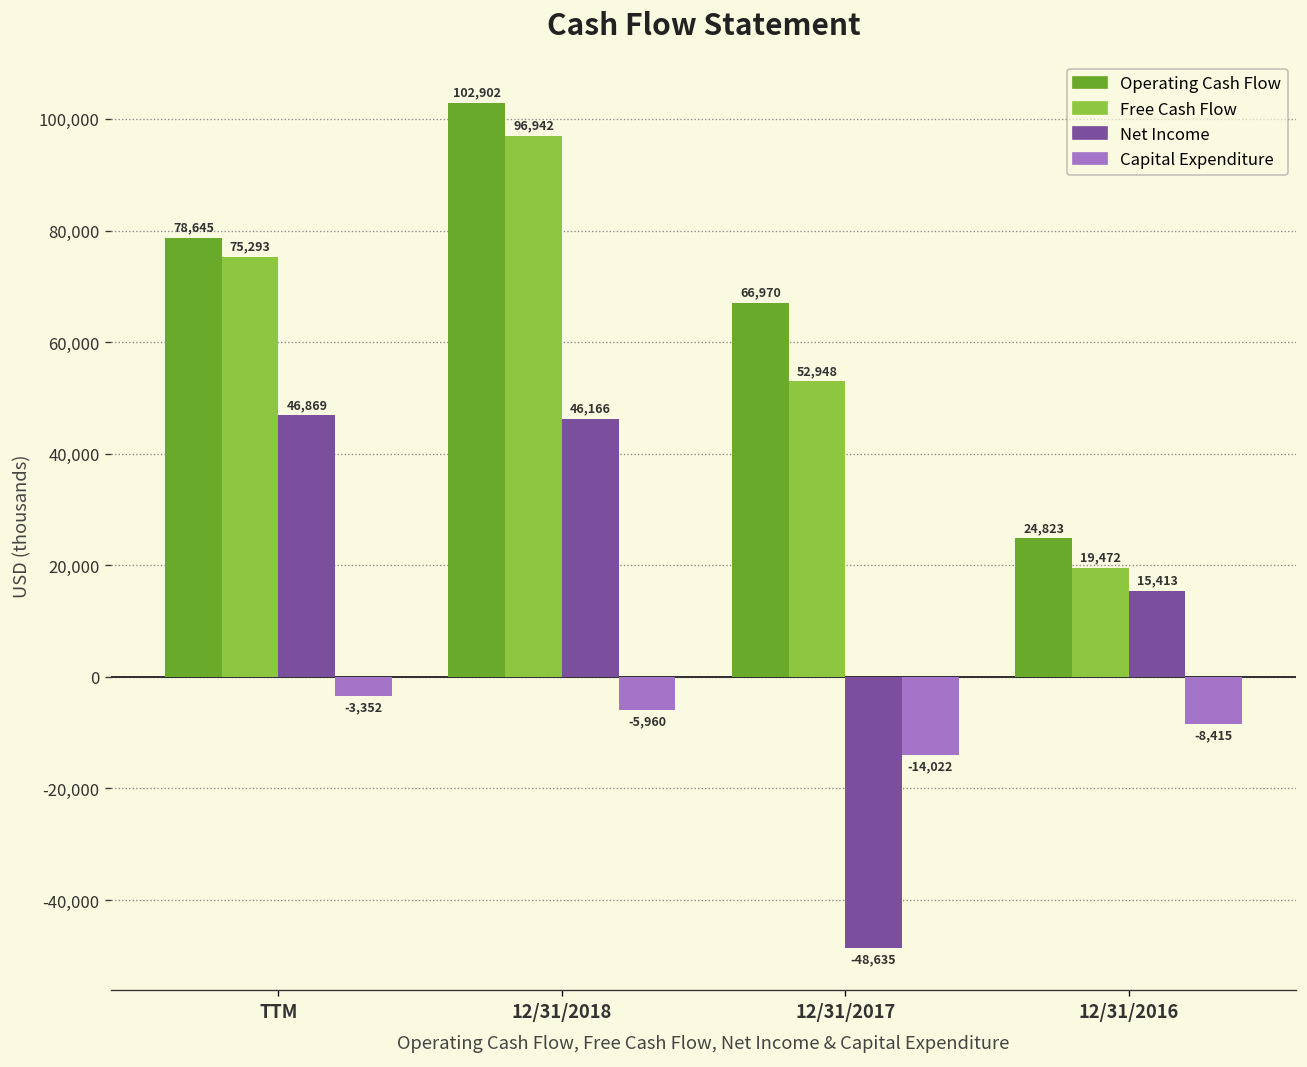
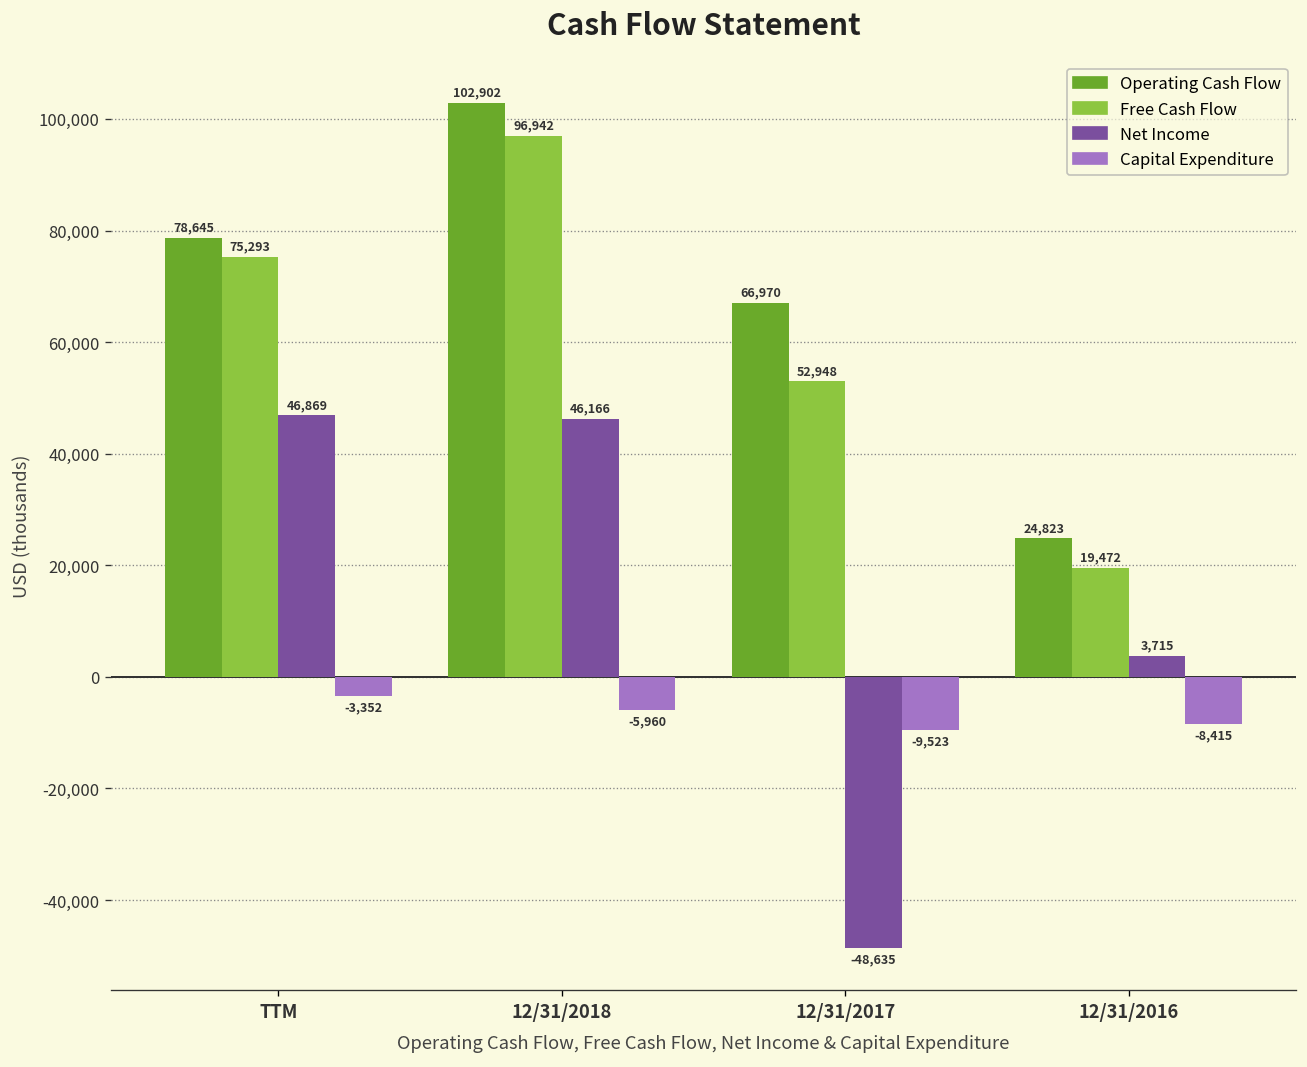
  {
    "Net Income": {
      "TTM": "46,869",
      "12/31/2018": "46,166",
      "12/31/2017": "-48,635",
-     "12/31/2016": "15,413"
+     "12/31/2016": "3,715"
    },
    "Capital Expenditure": {
      "TTM": "-3,352",
      "12/31/2018": "-5,960",
-     "12/31/2017": "-14,022",
+     "12/31/2017": "-9,523",
      "12/31/2016": "-8,415"
    }
  }
